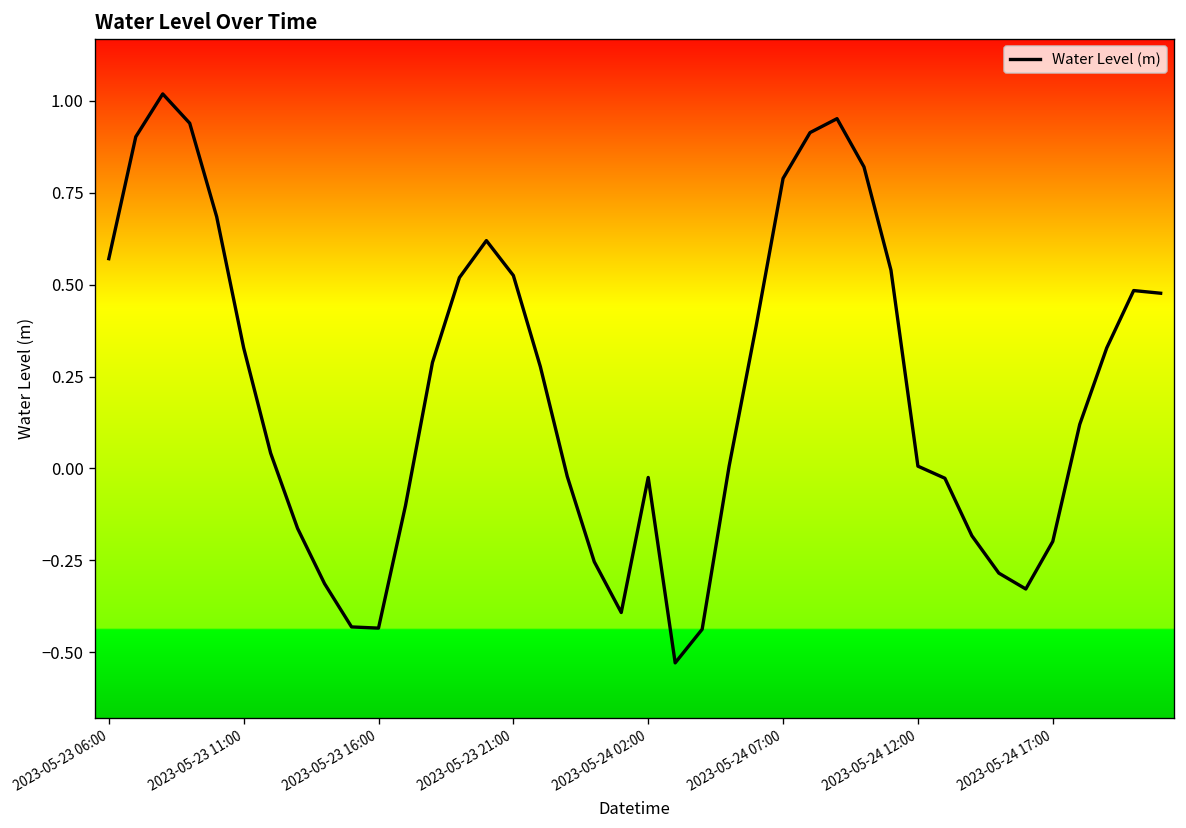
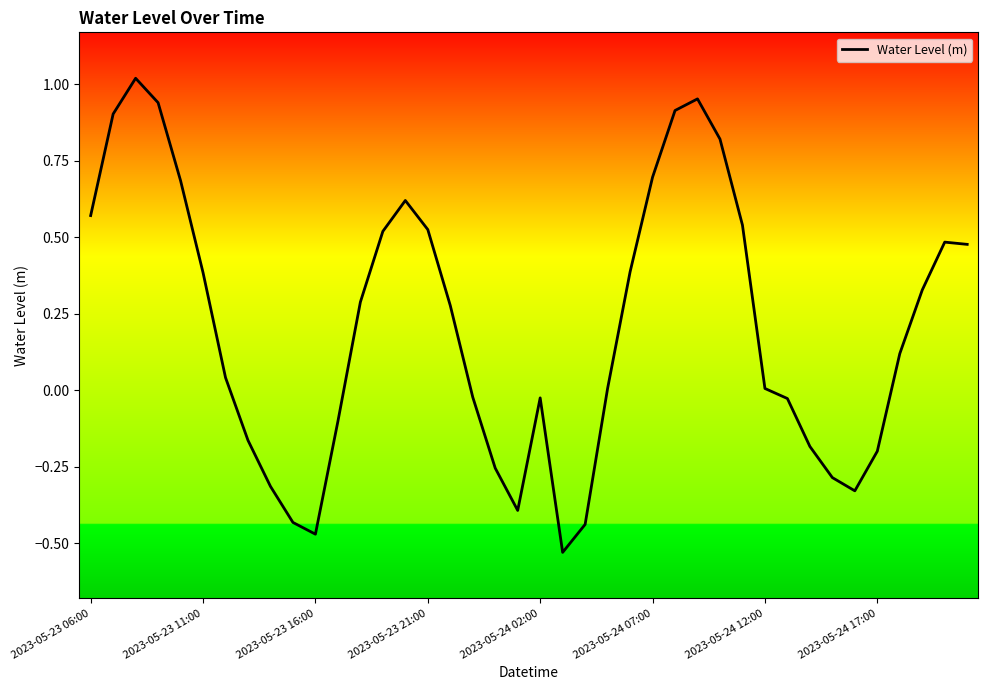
  {
    "2023-05-23 06:00": 0.57,
-   "2023-05-23 11:00": 0.33,
-   "2023-05-23 16:00": -0.43,
+   "2023-05-23 11:00": 0.38,
+   "2023-05-23 16:00": -0.47,
    "2023-05-23 21:00": 0.53,
    "2023-05-24 02:00": -0.02,
-   "2023-05-24 07:00": 0.79,
+   "2023-05-24 07:00": 0.70,
    "2023-05-24 12:00": 0.01,
    "2023-05-24 17:00": -0.20
  }
